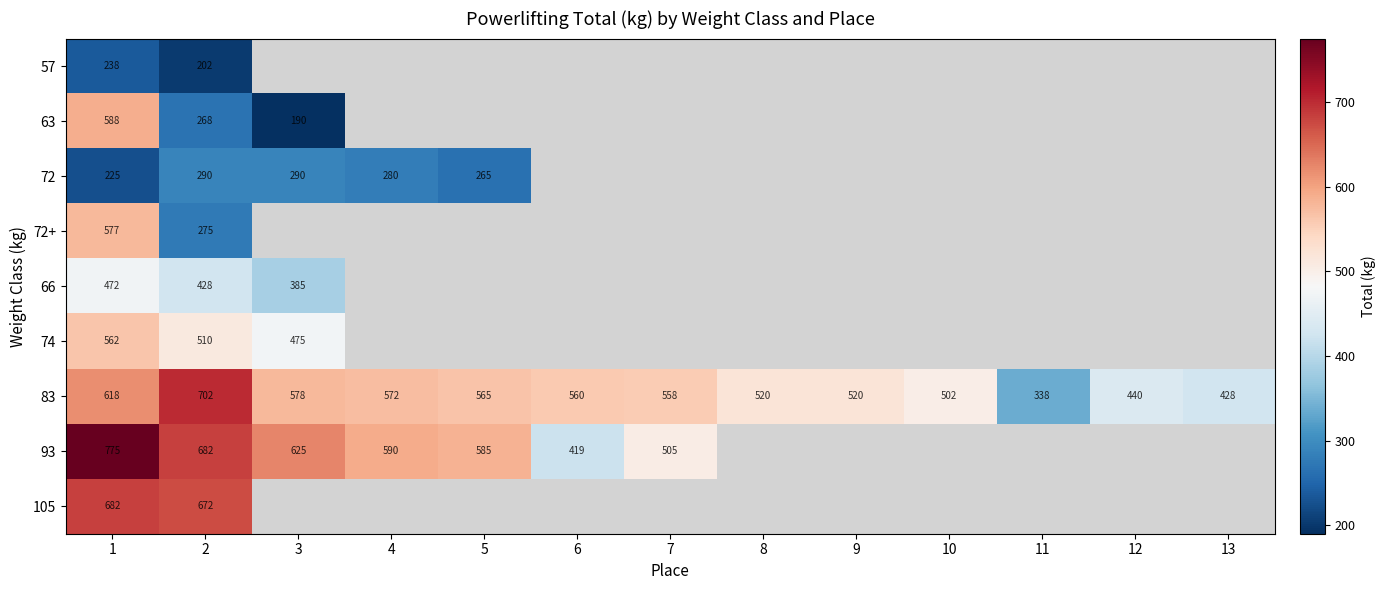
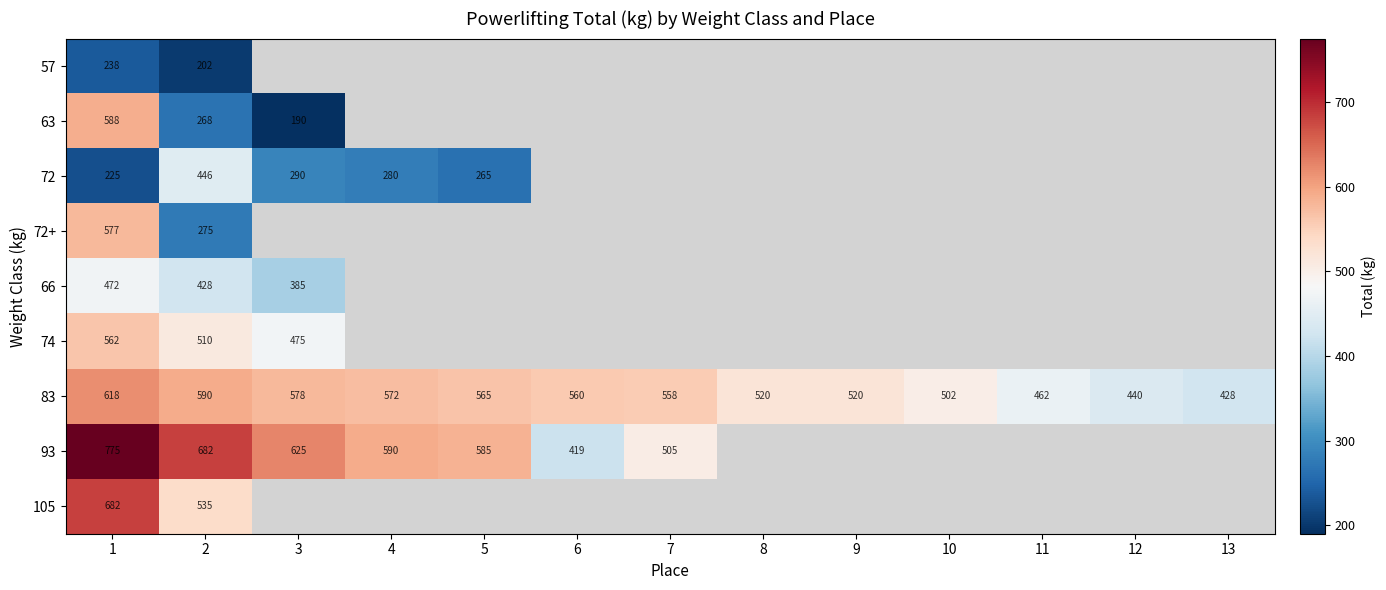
  {
    "57": {
      "1": 238,
      "2": 202
    },
    "63": {
      "1": 588,
      "2": 268,
      "3": 190
    },
    "72": {
      "1": 225,
-     "2": 290,
+     "2": 446,
      "3": 290,
      "4": 280,
      "5": 265
    },
    "72+": {
      "1": 577,
      "2": 275
    },
    "66": {
      "1": 472,
      "2": 428,
      "3": 385
    },
    "74": {
      "1": 562,
      "2": 510,
      "3": 475
    },
    "83": {
      "1": 618,
-     "2": 702,
+     "2": 590,
      "3": 578,
      "4": 572,
      "5": 565,
      "6": 560,
      "7": 558,
      "8": 520,
      "9": 520,
      "10": 502,
-     "11": 338,
+     "11": 462,
      "12": 440,
      "13": 428
    },
    "93": {
      "1": 775,
      "2": 682,
      "3": 625,
      "4": 590,
      "5": 585,
      "6": 419,
      "7": 505
    },
    "105": {
      "1": 682,
-     "2": 672
+     "2": 535
    }
  }
